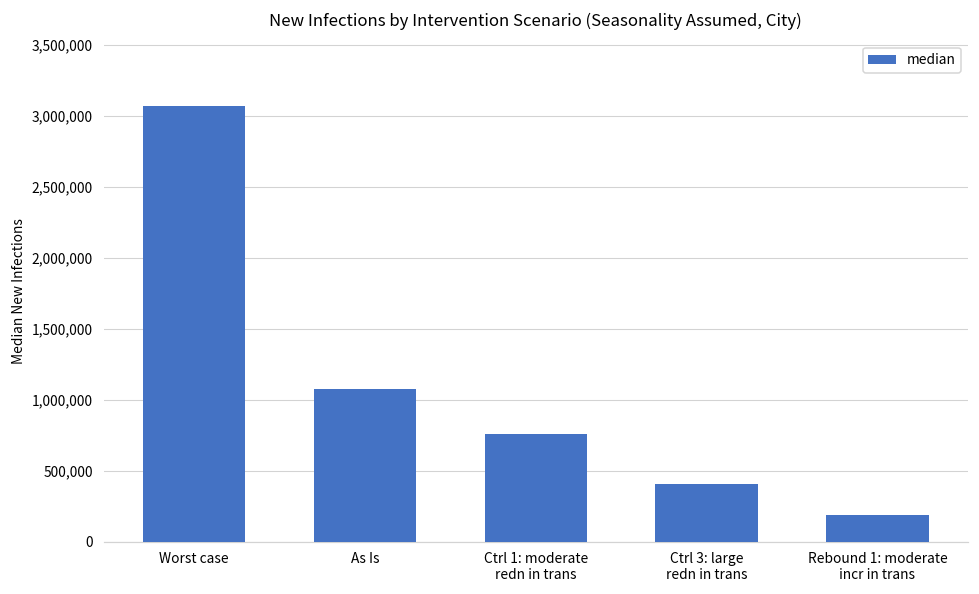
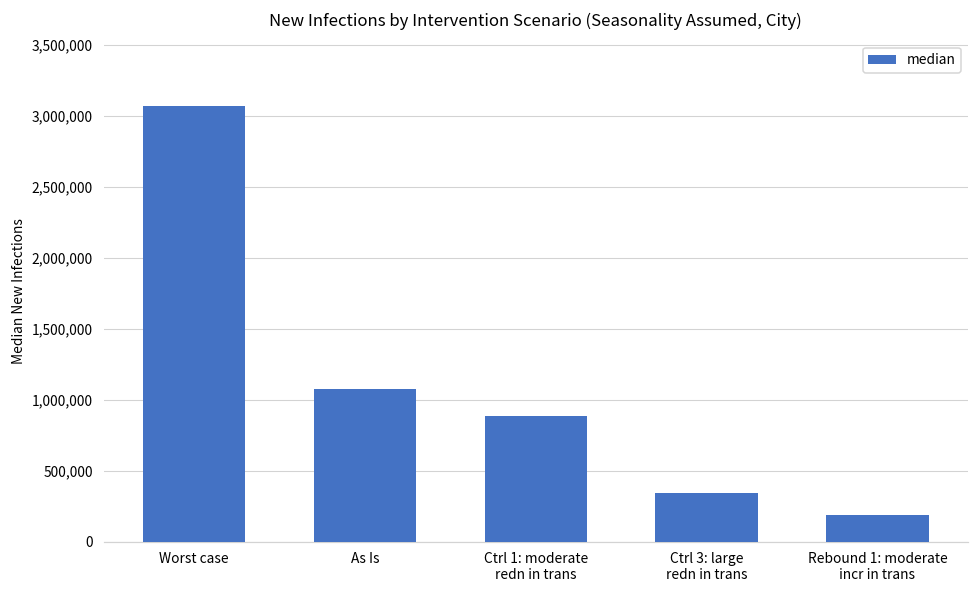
  {
    "Worst case": "3,070,000",
    "As Is": "1,080,000",
-   "Ctrl 1: moderate redn in trans": "760,000",
-   "Ctrl 3: large redn in trans": "410,000",
+   "Ctrl 1: moderate redn in trans": "890,000",
+   "Ctrl 3: large redn in trans": "340,000",
    "Rebound 1: moderate incr in trans": "190,000"
  }
